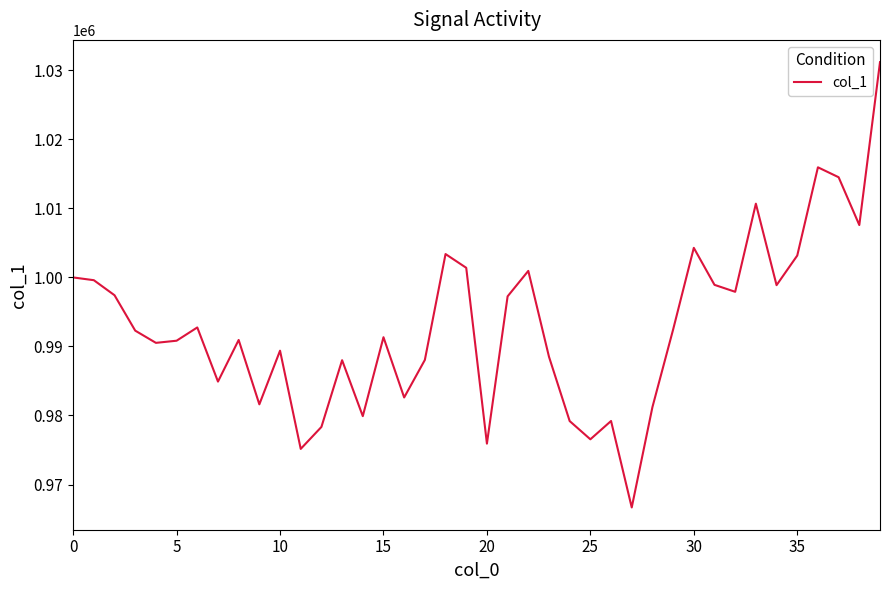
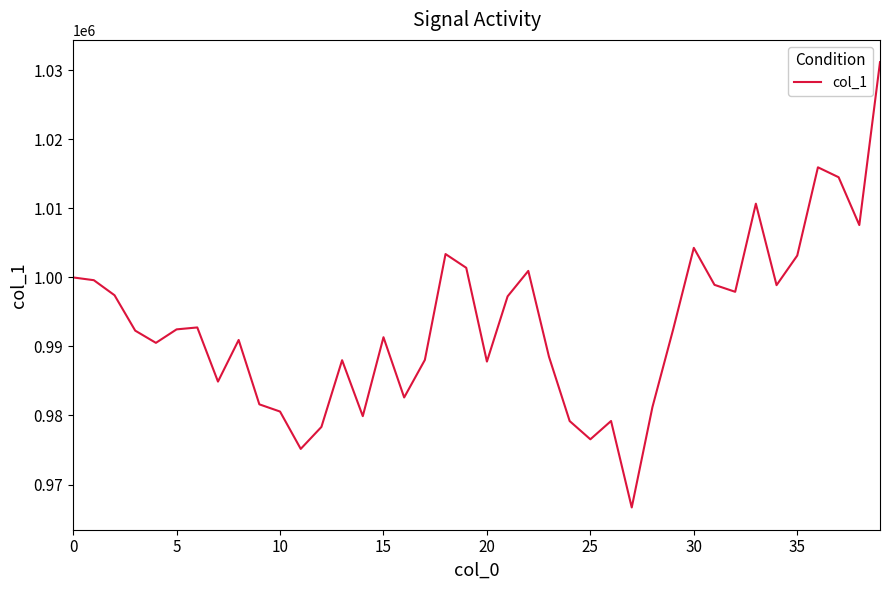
  {
    "0": 1000000,
-   "5": 991000,
-   "10": 989000,
+   "5": 992000,
+   "10": 981000,
    "15": 991000,
-   "20": 976000,
+   "20": 988000,
    "25": 977000,
    "30": 1004000,
    "35": 1003000
  }
